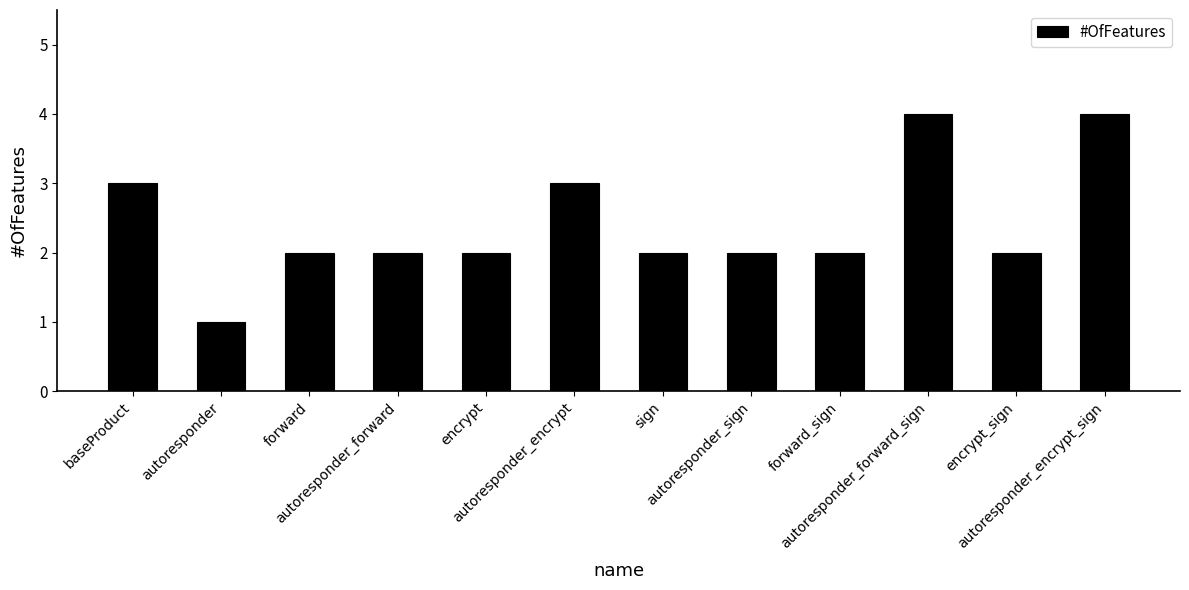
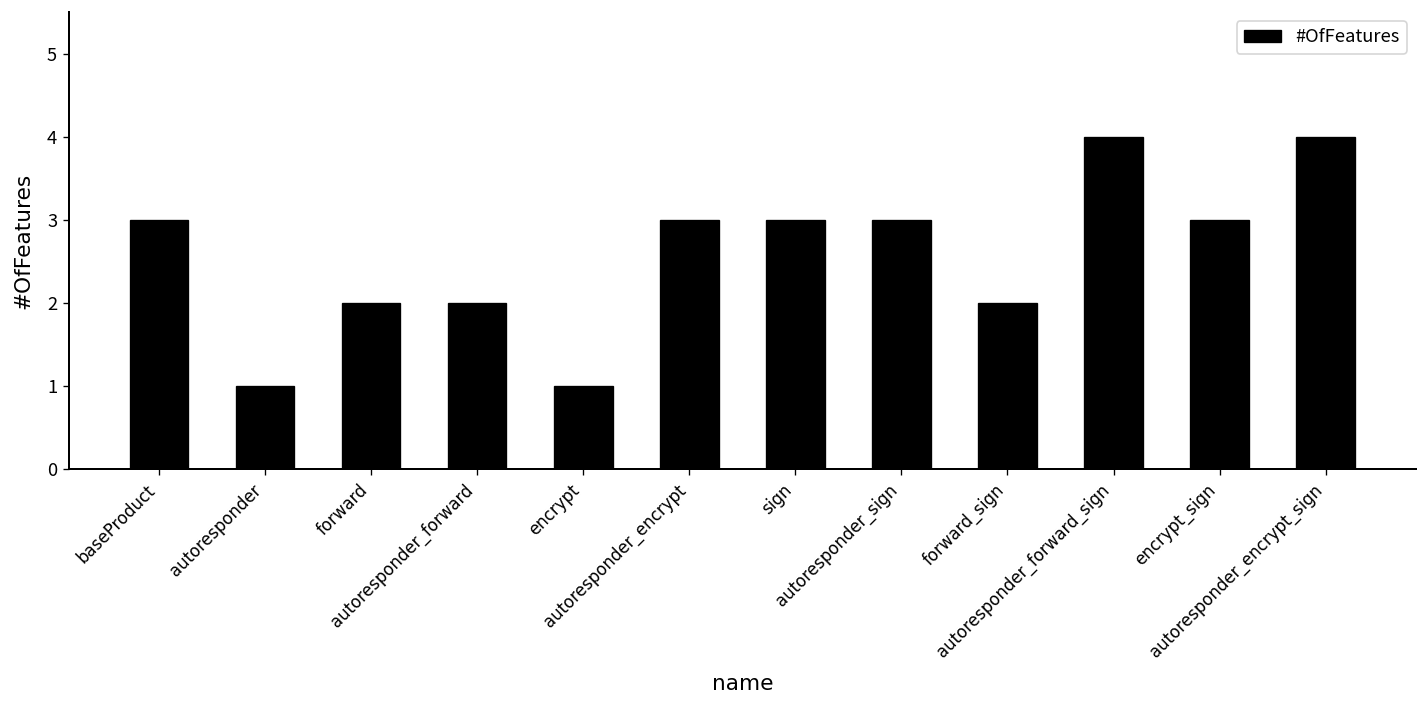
  {
    "baseProduct": 3,
    "autoresponder": 1,
    "forward": 2,
    "autoresponder_forward": 2,
-   "encrypt": 2,
+   "encrypt": 1,
    "autoresponder_encrypt": 3,
-   "sign": 2,
-   "autoresponder_sign": 2,
+   "sign": 3,
+   "autoresponder_sign": 3,
    "forward_sign": 2,
    "autoresponder_forward_sign": 4,
-   "encrypt_sign": 2,
+   "encrypt_sign": 3,
    "autoresponder_encrypt_sign": 4
  }
